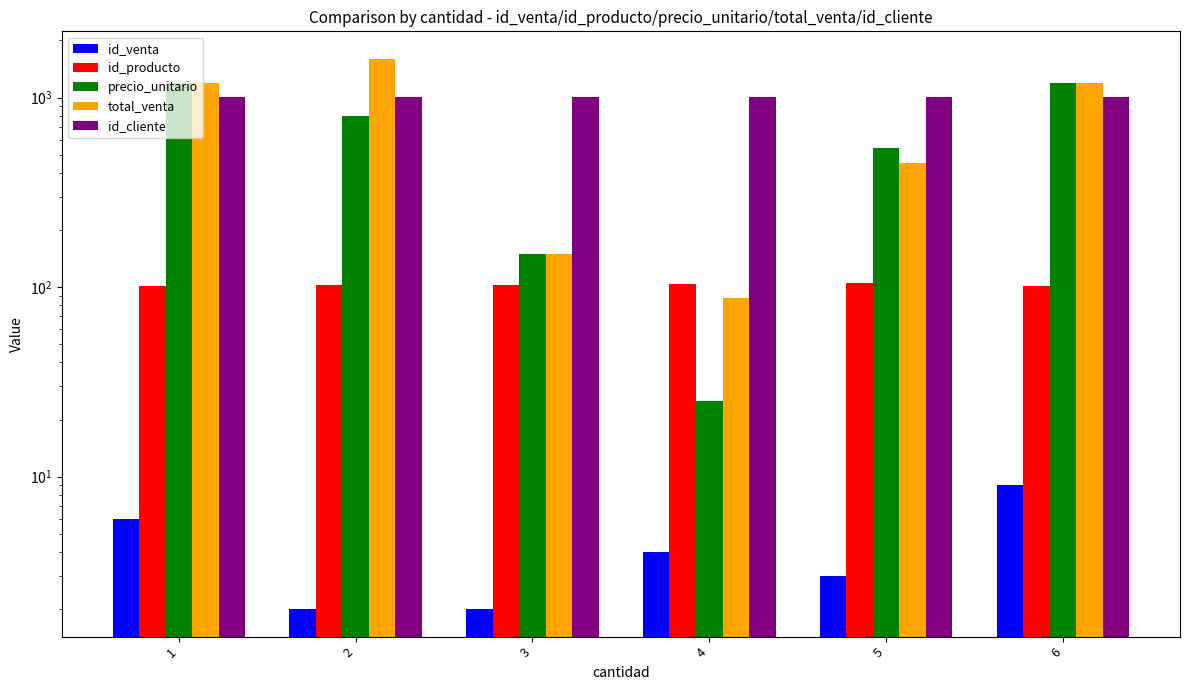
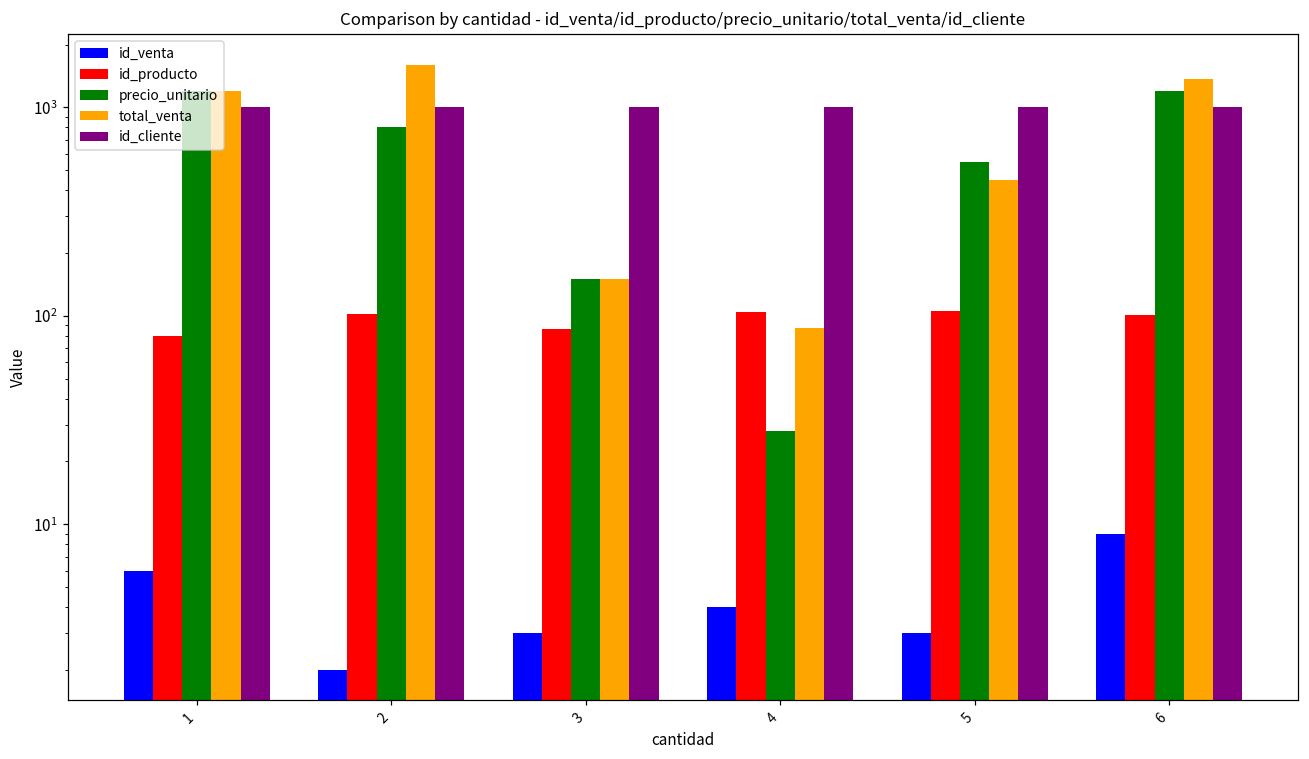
  {
    "id_venta": {
      "1": 6,
      "2": 2,
-     "3": 2,
+     "3": 3,
      "4": 4,
      "5": 3,
      "6": 9
    },
    "id_producto": {
-     "1": 100,
+     "1": 80,
      "2": 100,
-     "3": 100,
+     "3": 90,
      "4": 100,
      "5": 110,
      "6": 100
    },
    "precio_unitario": {
      "2": 800,
      "3": 150,
-     "4": 25,
+     "4": 28,
      "5": 540,
      "6": 1200
    },
    "total_venta": {
      "1": 1200,
      "2": 1600,
      "3": 150,
      "4": 90,
      "5": 450,
-     "6": 1200
+     "6": 1400
    },
    "id_cliente": {
      "1": 1000,
      "2": 1000,
      "3": 1000,
      "4": 1000,
      "5": 1000,
      "6": 1000
    }
  }
